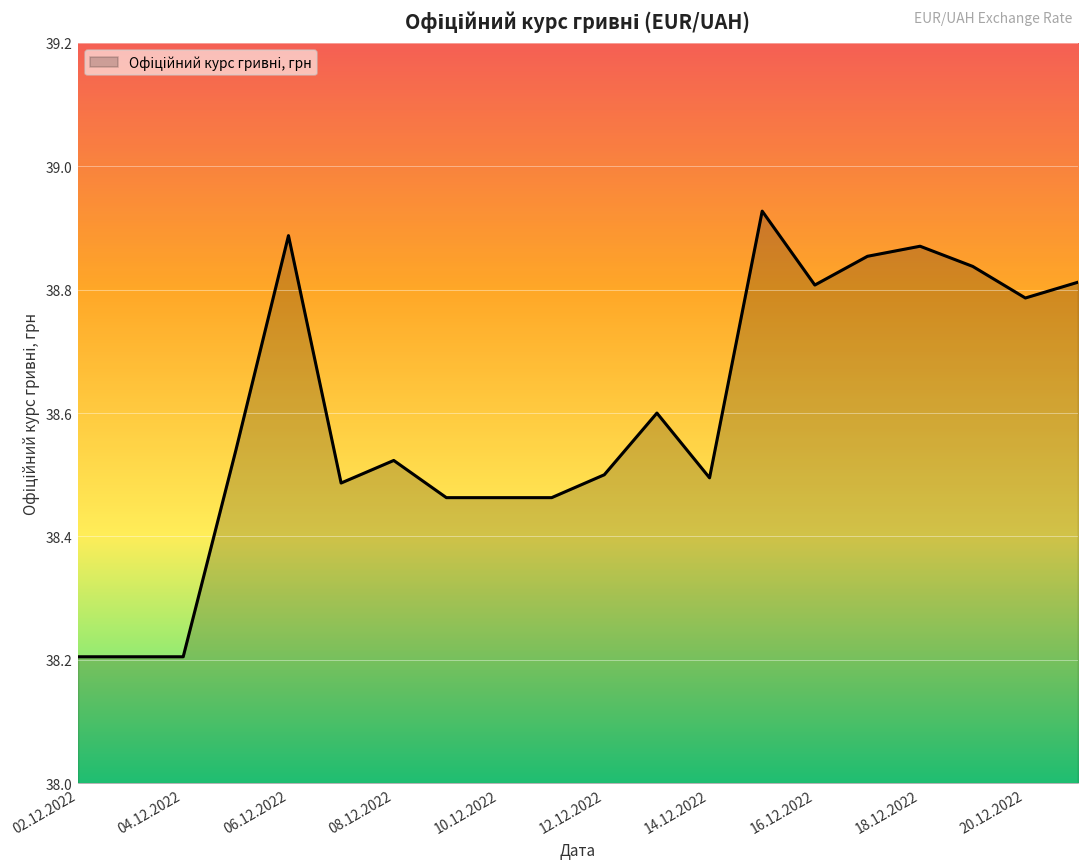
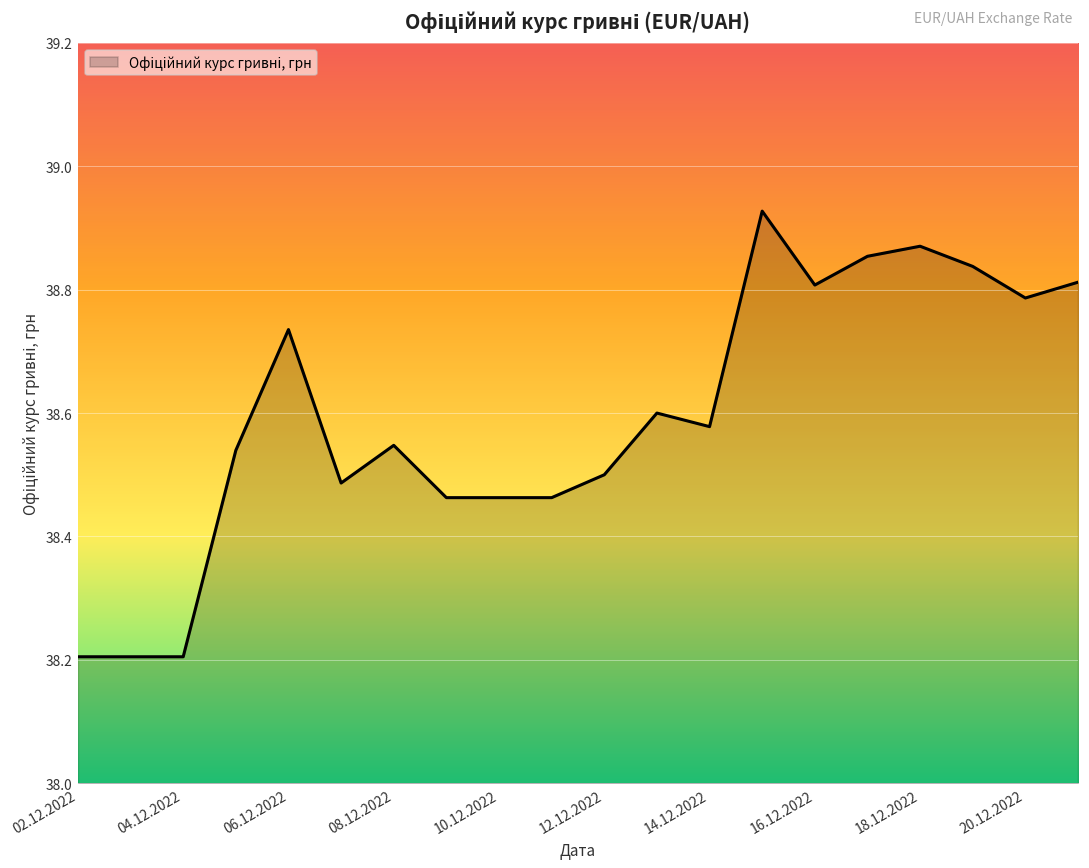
  {
    "02.12.2022": 38.21,
    "04.12.2022": 38.21,
-   "06.12.2022": 38.89,
-   "08.12.2022": 38.52,
+   "06.12.2022": 38.74,
+   "08.12.2022": 38.55,
    "10.12.2022": 38.46,
    "12.12.2022": 38.50,
-   "14.12.2022": 38.50,
+   "14.12.2022": 38.58,
    "16.12.2022": 38.81,
    "18.12.2022": 38.87,
    "20.12.2022": 38.79
  }
